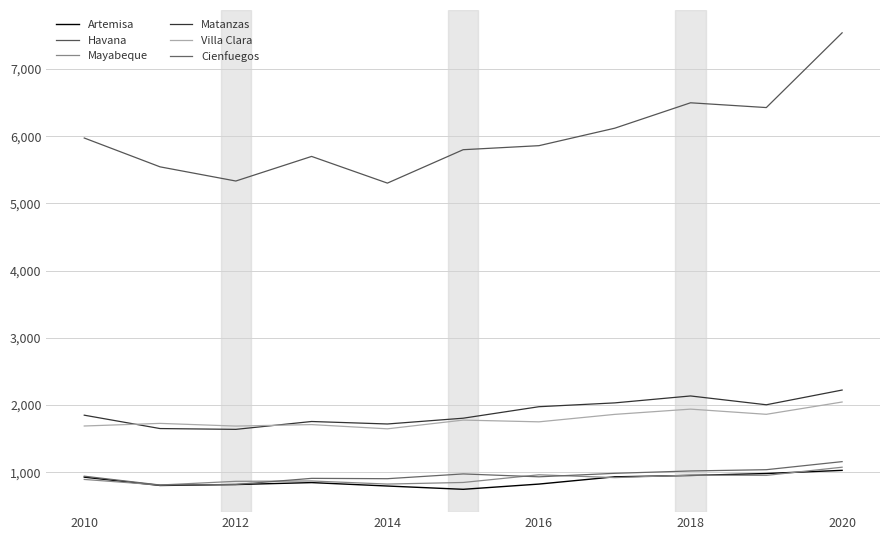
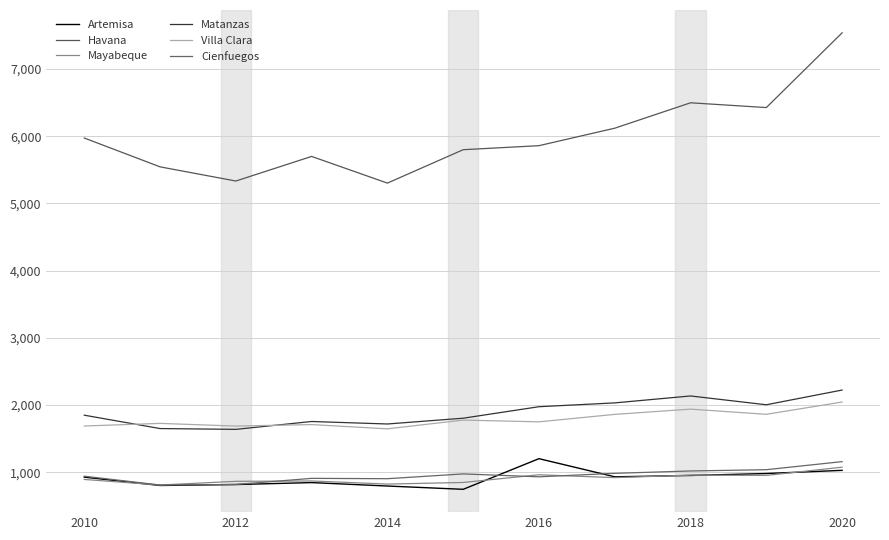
  {
    "Artemisa": {
-     "2016": "800",
+     "2016": "1,200",
      "2020": "1,000"
    }
  }
